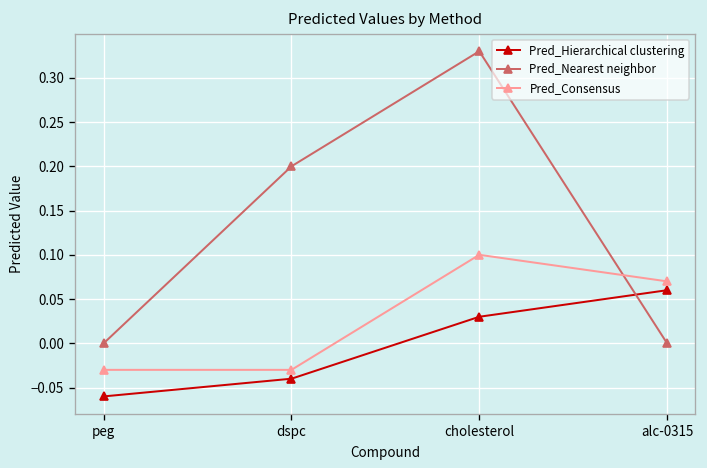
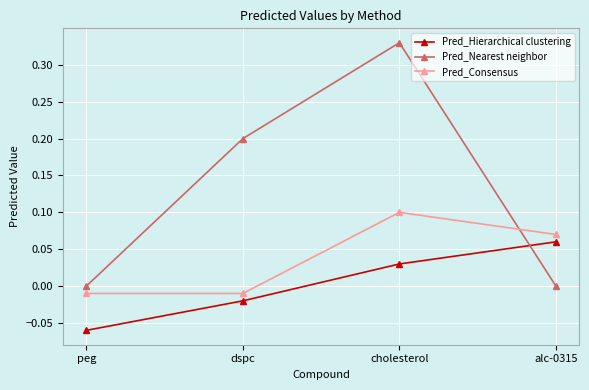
  {
    "Pred_Hierarchical clustering": {
      "peg": -0.06,
-     "dspc": -0.04,
+     "dspc": -0.02,
      "cholesterol": 0.03,
      "alc-0315": 0.06
    },
    "Pred_Nearest neighbor": {
      "peg": 0.00,
      "dspc": 0.20,
      "cholesterol": 0.33,
      "alc-0315": 0.00
    },
    "Pred_Consensus": {
-     "peg": -0.03,
-     "dspc": -0.03,
+     "peg": -0.01,
+     "dspc": -0.01,
      "cholesterol": 0.10,
      "alc-0315": 0.07
    }
  }
